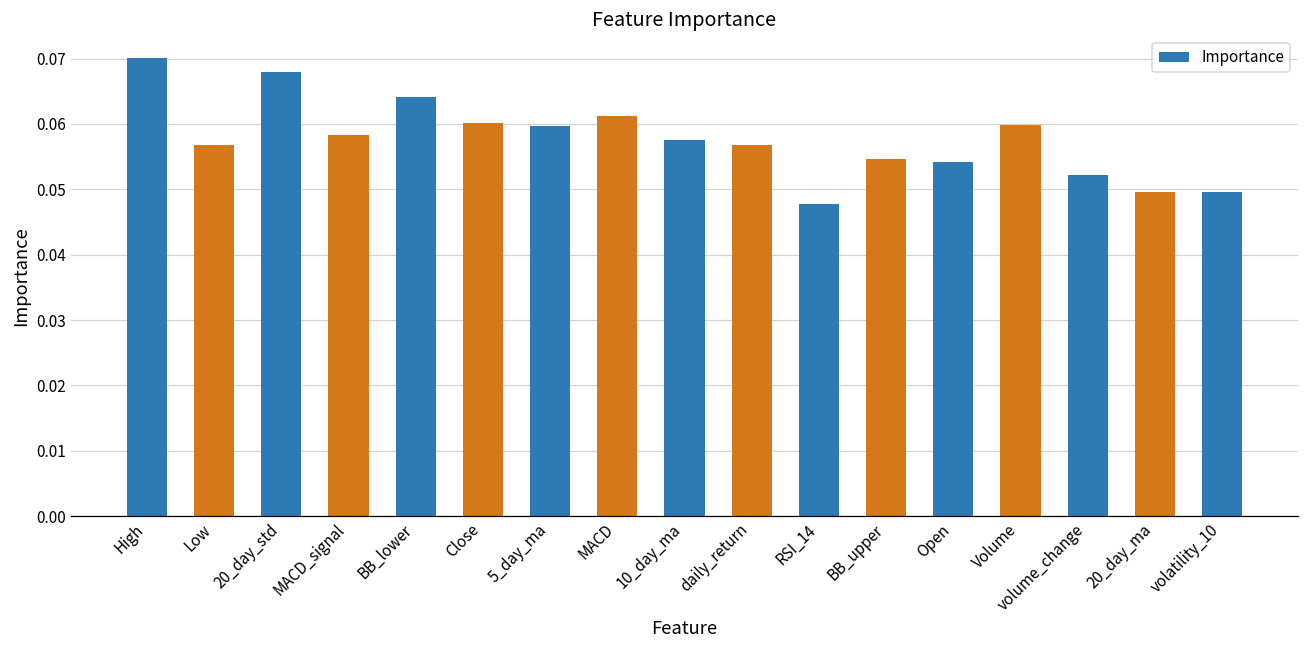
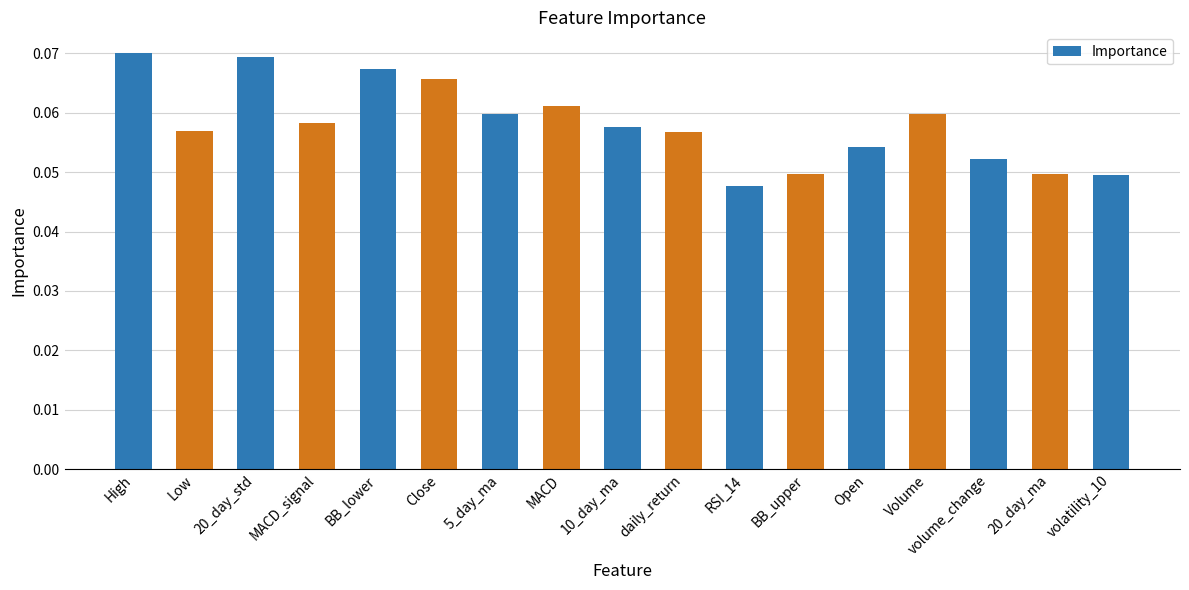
  {
    "High": 0.070,
    "Low": 0.057,
-   "20_day_std": 0.068,
+   "20_day_std": 0.069,
    "MACD_signal": 0.058,
-   "BB_lower": 0.064,
-   "Close": 0.060,
+   "BB_lower": 0.067,
+   "Close": 0.066,
    "5_day_ma": 0.060,
    "MACD": 0.061,
    "10_day_ma": 0.058,
    "daily_return": 0.057,
    "RSI_14": 0.048,
-   "BB_upper": 0.055,
+   "BB_upper": 0.050,
    "Open": 0.054,
    "Volume": 0.060,
    "volume_change": 0.052,
    "20_day_ma": 0.050,
    "volatility_10": 0.050
  }
